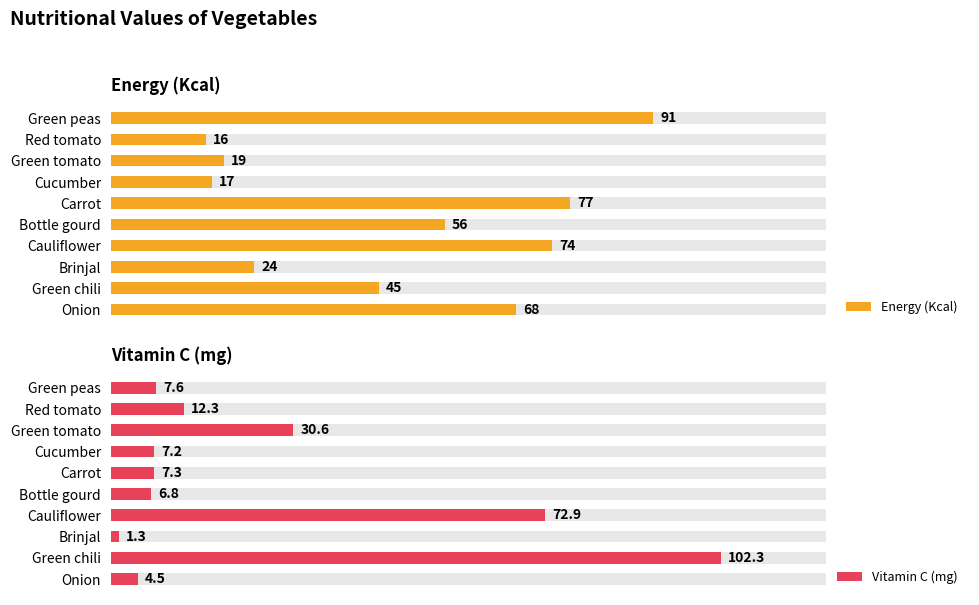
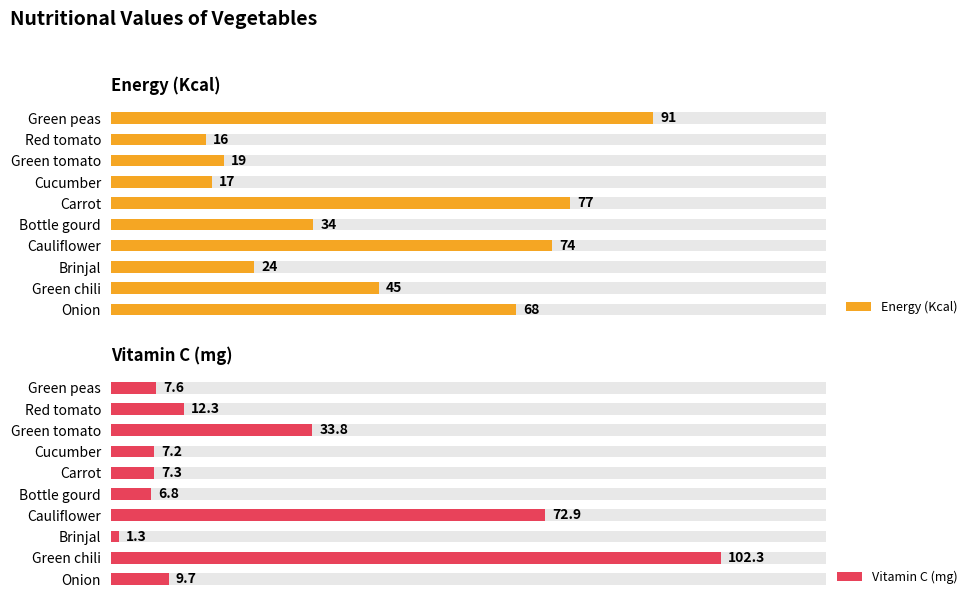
  {
    "Energy (Kcal)": {
      "Energy (Kcal)": {
-       "Bottle gourd": 56
+       "Bottle gourd": 34
      }
    },
    "Vitamin C (mg)": {
      "Vitamin C (mg)": {
-       "Green tomato": 30.6,
-       "Onion": 4.5
+       "Green tomato": 33.8,
+       "Onion": 9.7
      }
    }
  }
